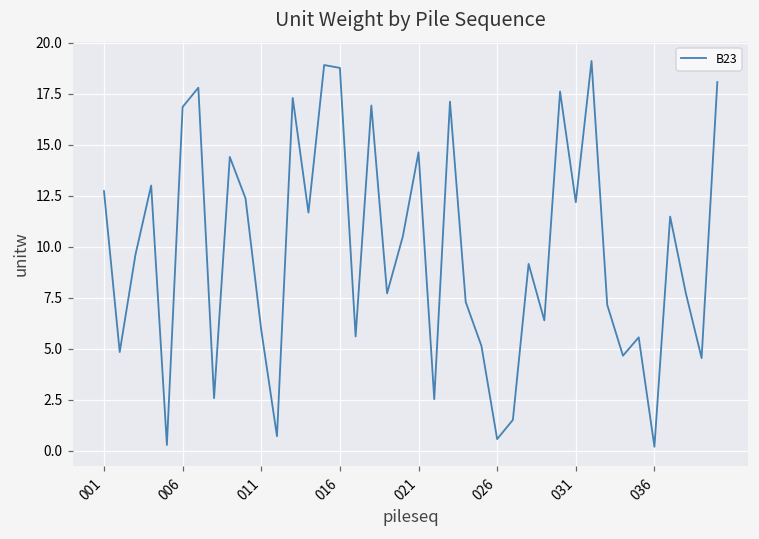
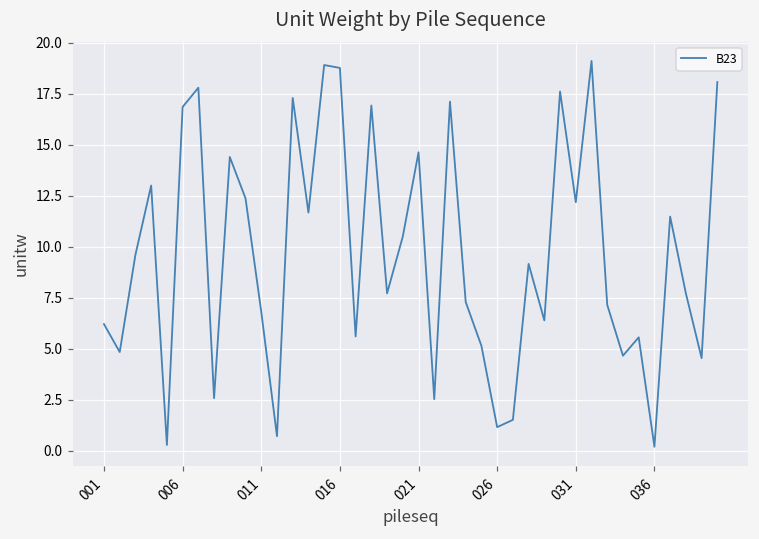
  {
-   "001": 12.7,
+   "001": 6.2,
    "006": 16.8,
-   "011": 5.9,
+   "011": 6.8,
    "016": 18.8,
    "021": 14.6,
-   "026": 0.6,
+   "026": 1.1,
    "031": 12.2,
    "036": 0.2
  }
